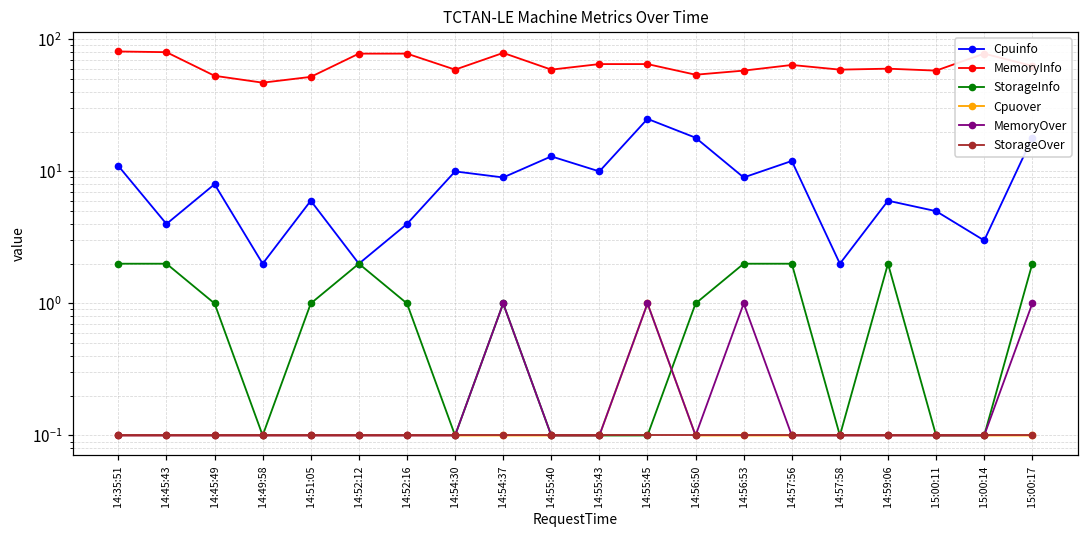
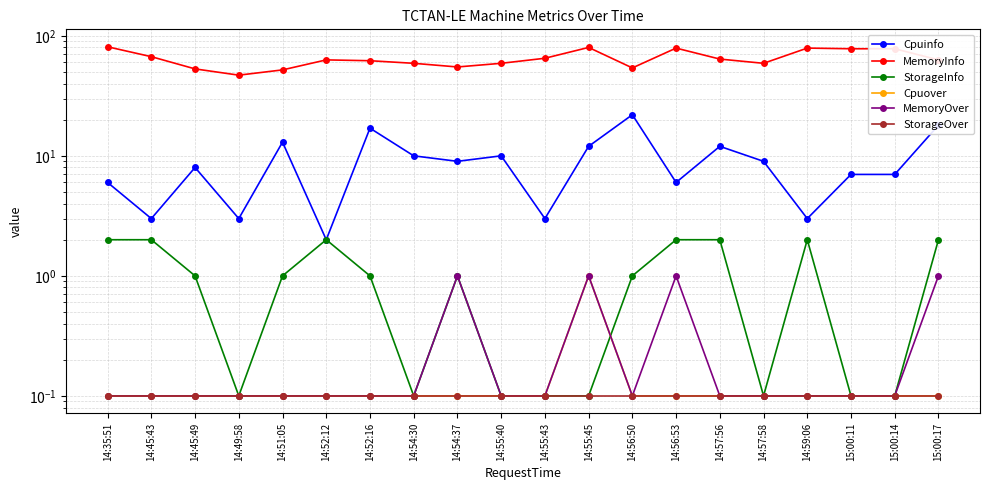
  {
    "Cpuinfo": {
-     "14:35:51": 11,
-     "14:45:43": 4,
+     "14:35:51": 6,
+     "14:45:43": 3,
      "14:45:49": 8,
-     "14:49:58": 2,
-     "14:51:05": 6,
-     "14:52:16": 4,
+     "14:49:58": 3,
+     "14:51:05": 13,
+     "14:52:16": 17,
      "14:54:30": 10,
      "14:54:37": 9,
-     "14:55:40": 13,
-     "14:55:43": 10,
-     "14:55:45": 25,
-     "14:56:50": 18,
-     "14:56:53": 9,
+     "14:55:40": 10,
+     "14:55:43": 3,
+     "14:55:45": 12,
+     "14:56:50": 22,
+     "14:56:53": 6,
      "14:57:56": 12,
-     "14:57:58": 2,
-     "14:59:06": 6,
-     "15:00:11": 5,
-     "15:00:14": 3
+     "14:57:58": 9,
+     "14:59:06": 3,
+     "15:00:11": 7,
+     "15:00:14": 7
    },
    "MemoryInfo": {
      "14:35:51": 80,
-     "14:45:43": 80,
+     "14:45:43": 70,
      "14:45:49": 50,
      "14:49:58": 47,
      "14:51:05": 52,
-     "14:52:12": 80,
-     "14:52:16": 80,
+     "14:52:12": 60,
+     "14:52:16": 60,
      "14:54:30": 60,
-     "14:54:37": 80,
+     "14:54:37": 60,
      "14:55:40": 60,
      "14:55:43": 70,
-     "14:55:45": 70,
+     "14:55:45": 80,
      "14:56:50": 50,
-     "14:56:53": 60,
+     "14:56:53": 80,
      "14:57:56": 60,
      "14:57:58": 60,
-     "14:59:06": 60,
-     "15:00:11": 60
+     "14:59:06": 80,
+     "15:00:11": 80
    },
    "StorageInfo": {
      "14:35:51": 2,
      "14:45:43": 2,
      "14:45:49": 1,
      "14:51:05": 1,
      "14:52:16": 1,
      "14:56:50": 1,
      "14:56:53": 2,
      "14:57:56": 2,
      "14:59:06": 2,
      "15:00:17": 2
    },
    "MemoryOver": {
      "14:56:53": 1,
      "15:00:17": 1
    }
  }
